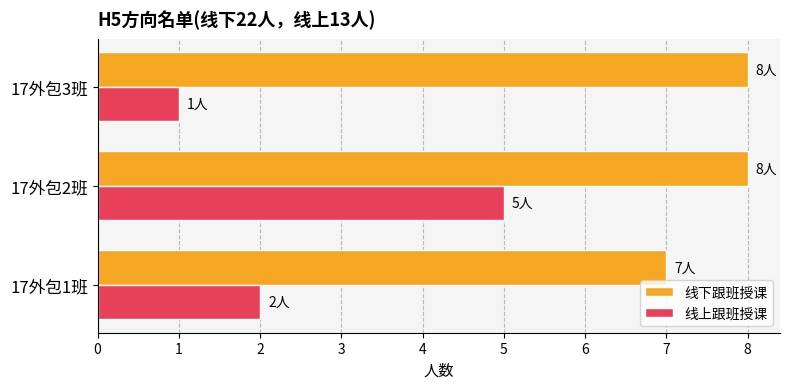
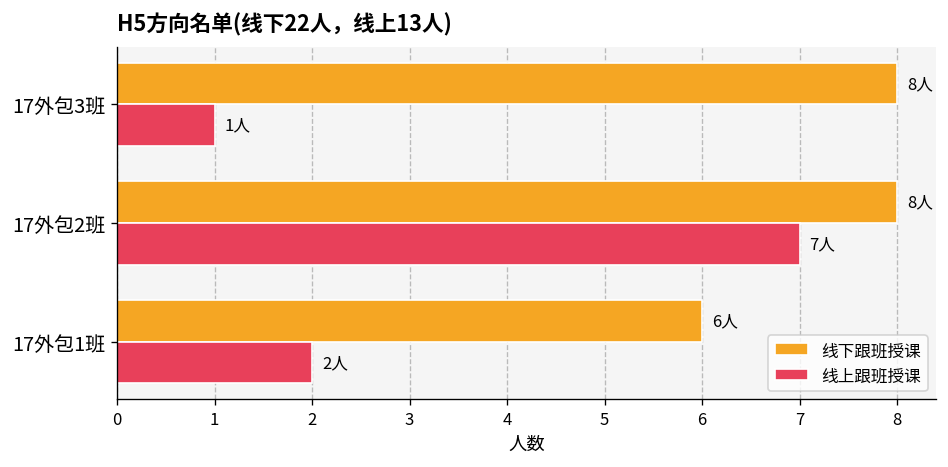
  {
    "线下跟班授课": {
      "17外包3班": "8人",
      "17外包2班": "8人",
-     "17外包1班": "7人"
+     "17外包1班": "6人"
    },
    "线上跟班授课": {
      "17外包3班": "1人",
-     "17外包2班": "5人",
+     "17外包2班": "7人",
      "17外包1班": "2人"
    }
  }
